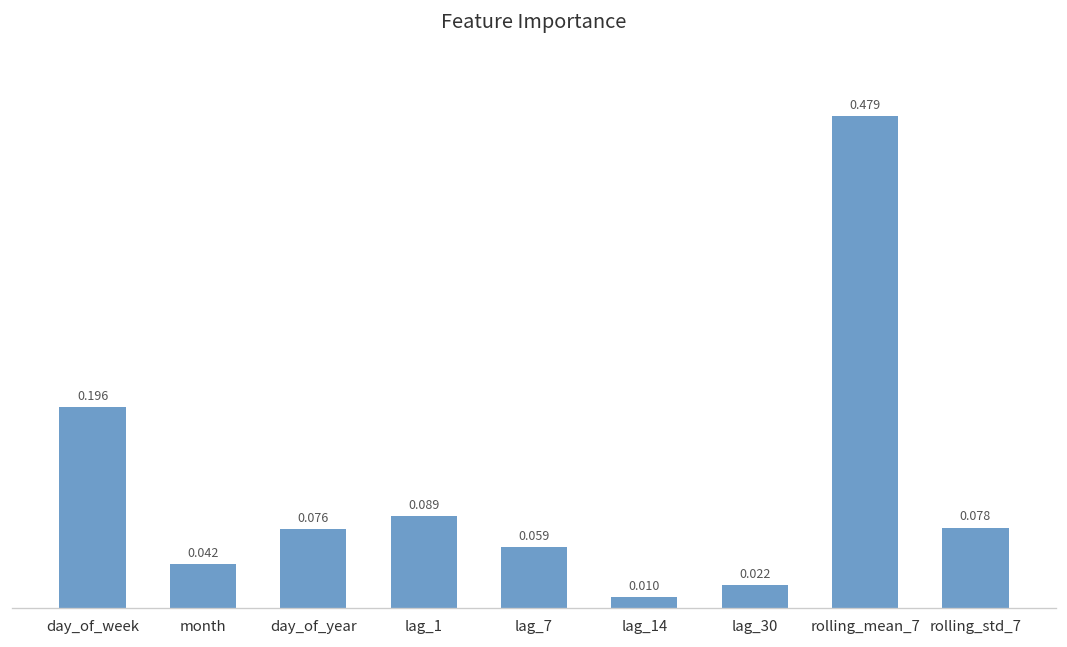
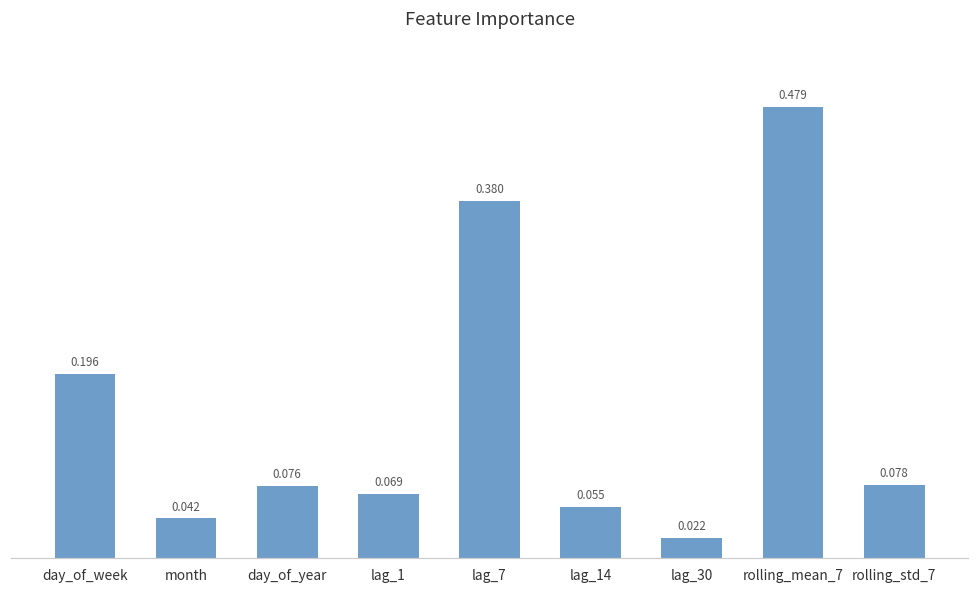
  {
    "day_of_week": 0.196,
    "month": 0.042,
    "day_of_year": 0.076,
-   "lag_1": 0.089,
-   "lag_7": 0.059,
-   "lag_14": 0.010,
+   "lag_1": 0.069,
+   "lag_7": 0.380,
+   "lag_14": 0.055,
    "lag_30": 0.022,
    "rolling_mean_7": 0.479,
    "rolling_std_7": 0.078
  }
